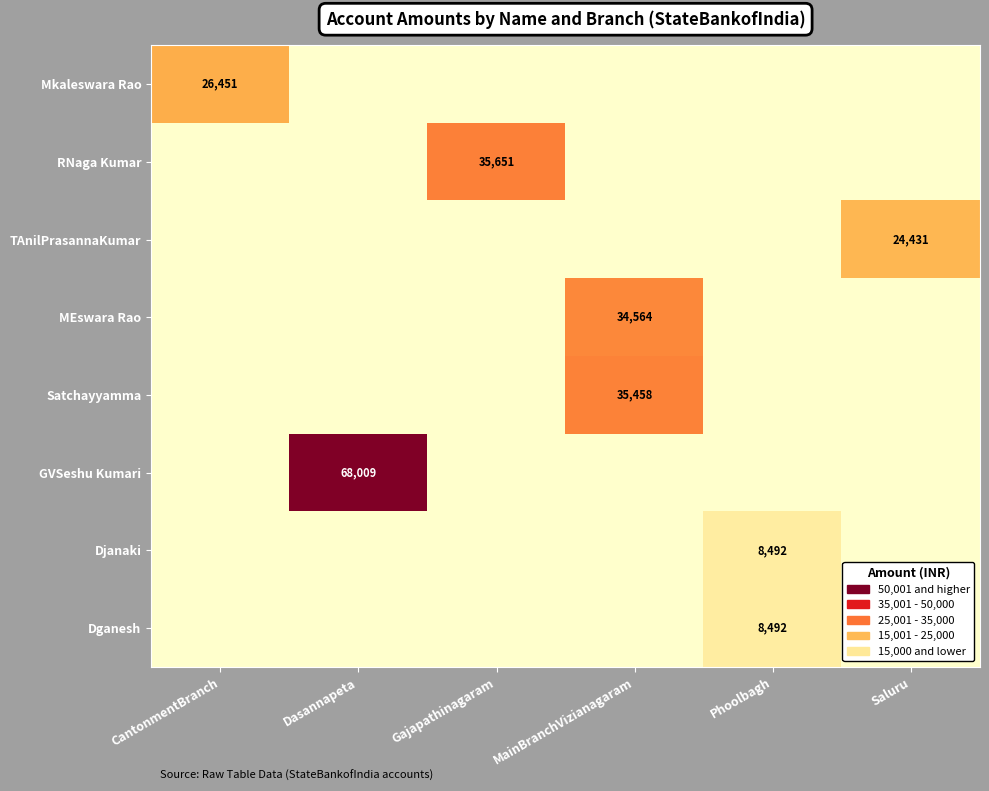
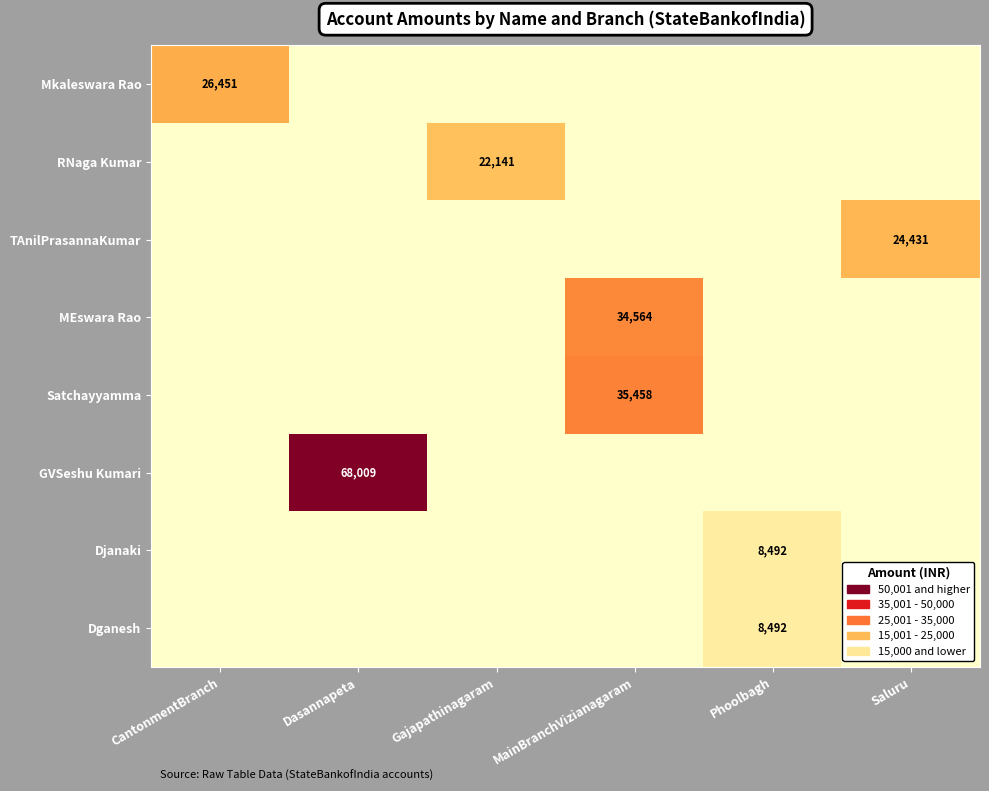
  {
    "Mkaleswara Rao": {
      "CantonmentBranch": "26,451"
    },
    "RNaga Kumar": {
-     "Gajapathinagaram": "35,651"
+     "Gajapathinagaram": "22,141"
    },
    "TAnilPrasannaKumar": {
      "Saluru": "24,431"
    },
    "MEswara Rao": {
      "MainBranchVizianagaram": "34,564"
    },
    "Satchayyamma": {
      "MainBranchVizianagaram": "35,458"
    },
    "GVSeshu Kumari": {
      "Dasannapeta": "68,009"
    },
    "Djanaki": {
      "Phoolbagh": "8,492"
    },
    "Dganesh": {
      "Phoolbagh": "8,492"
    }
  }
